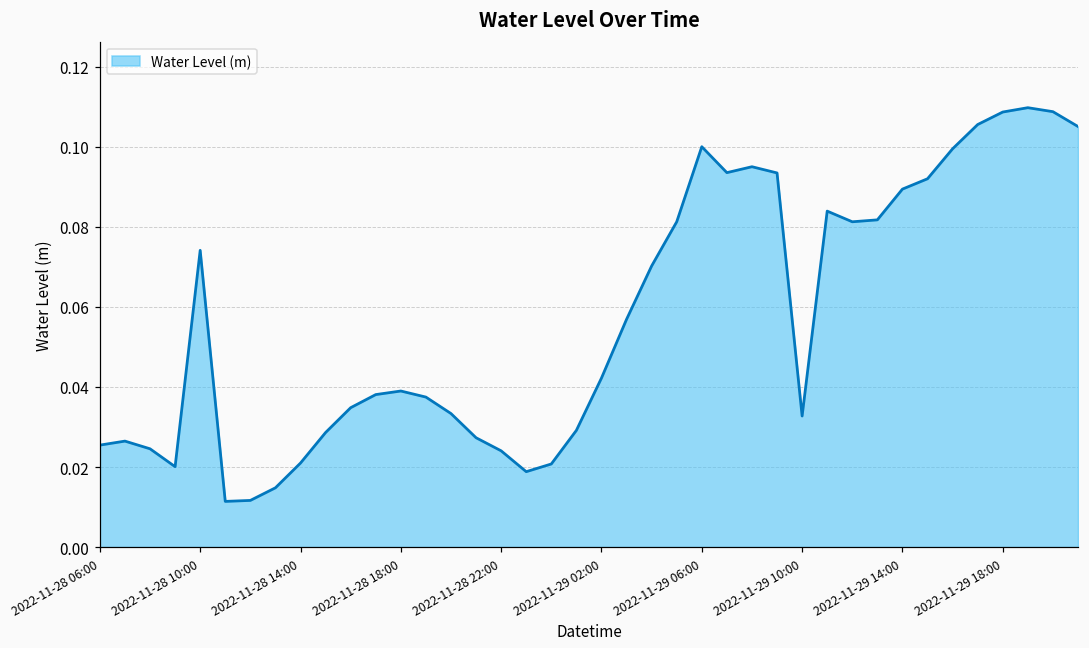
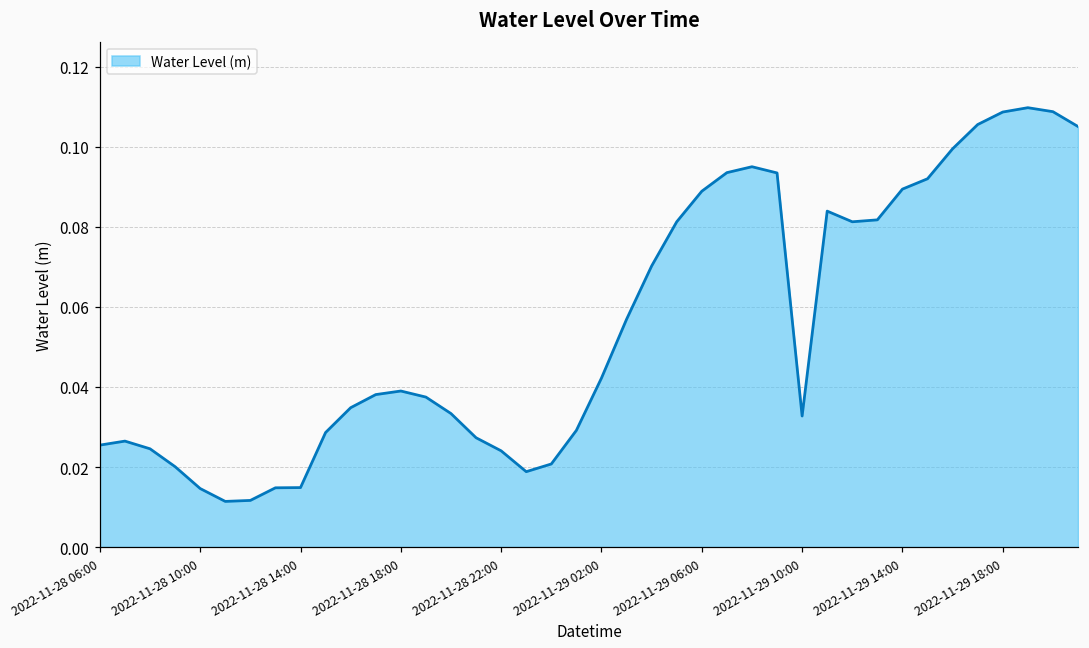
  {
    "2022-11-28 06:00": 0.025,
-   "2022-11-28 10:00": 0.074,
-   "2022-11-28 14:00": 0.021,
+   "2022-11-28 10:00": 0.015,
+   "2022-11-28 14:00": 0.015,
    "2022-11-28 18:00": 0.039,
    "2022-11-28 22:00": 0.024,
    "2022-11-29 02:00": 0.042,
-   "2022-11-29 06:00": 0.100,
+   "2022-11-29 06:00": 0.089,
    "2022-11-29 10:00": 0.033,
    "2022-11-29 14:00": 0.089,
    "2022-11-29 18:00": 0.109
  }
